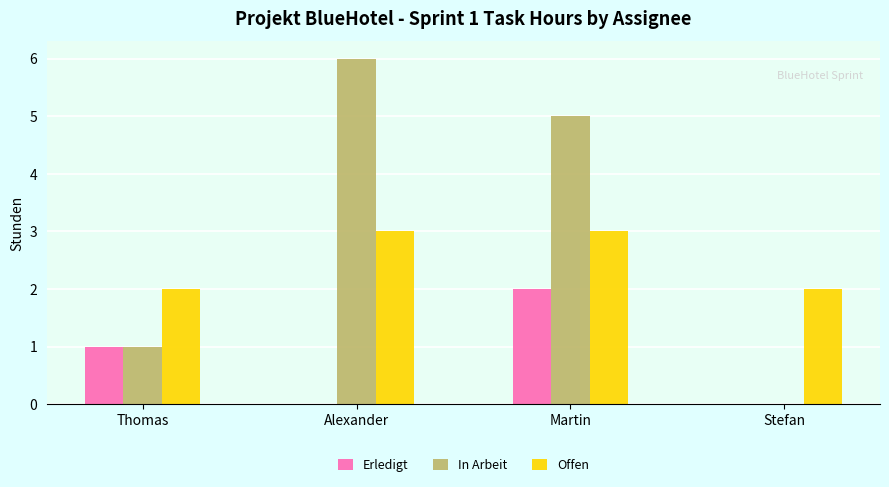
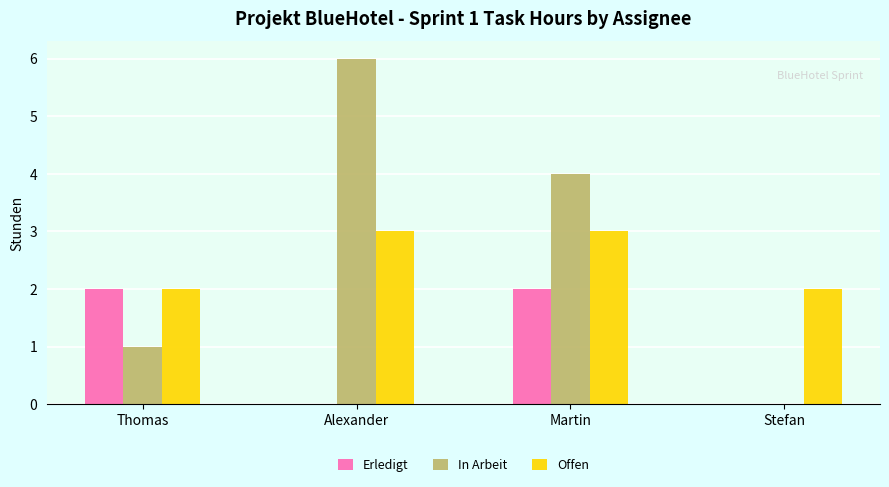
  {
    "Erledigt": {
-     "Thomas": 1,
+     "Thomas": 2,
      "Alexander": 0,
      "Martin": 2,
      "Stefan": 0
    },
    "In Arbeit": {
      "Thomas": 1,
      "Alexander": 6,
-     "Martin": 5,
+     "Martin": 4,
      "Stefan": 0
    },
    "Offen": {
      "Thomas": 2,
      "Alexander": 3,
      "Martin": 3,
      "Stefan": 2
    }
  }
